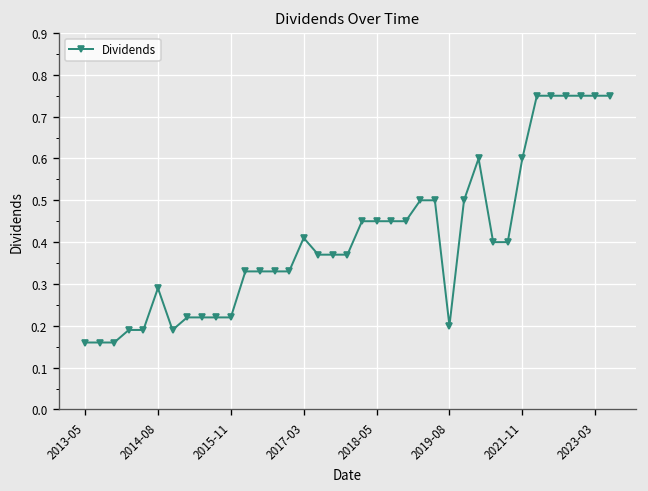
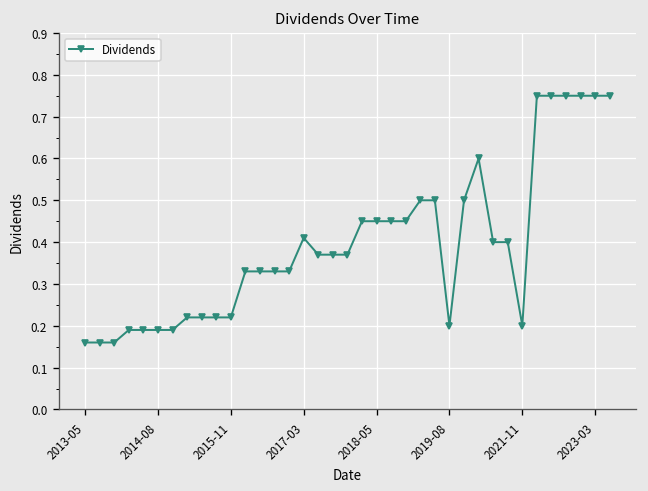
  {
    "2013-05": 0.16,
-   "2014-08": 0.29,
+   "2014-08": 0.19,
    "2015-11": 0.22,
    "2017-03": 0.41,
    "2018-05": 0.45,
    "2019-08": 0.20,
-   "2021-11": 0.6,
+   "2021-11": 0.2,
    "2023-03": 0.75
  }
